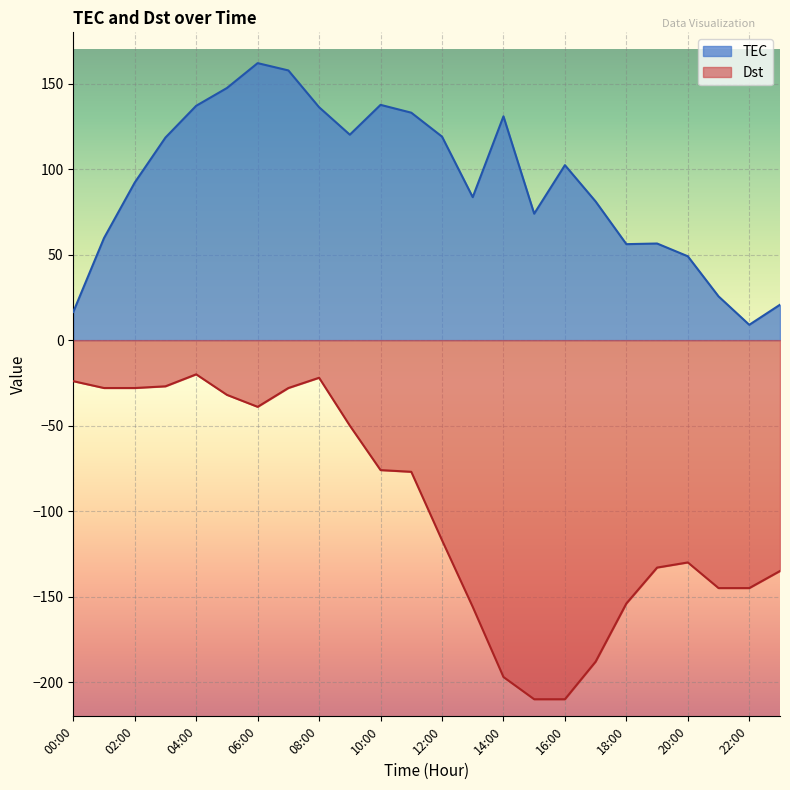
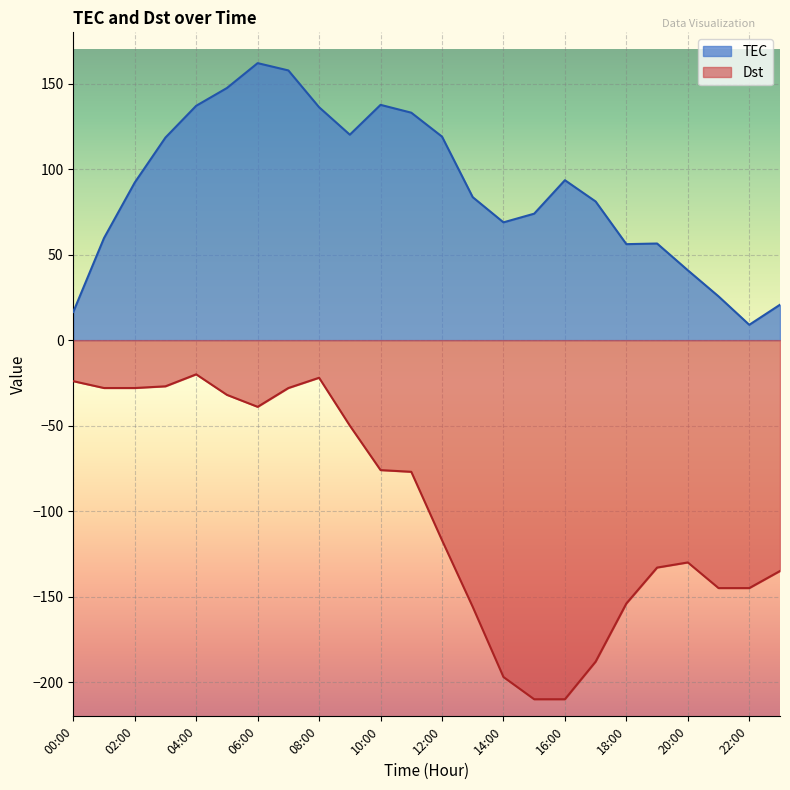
  {
    "TEC": {
      "00:00": 16,
      "02:00": 92,
      "04:00": 137,
      "06:00": 162,
      "08:00": 136,
      "10:00": 138,
      "12:00": 119,
-     "14:00": 131,
-     "16:00": 102,
+     "14:00": 69,
+     "16:00": 94,
      "18:00": 56,
-     "20:00": 49,
+     "20:00": 41,
      "22:00": 9
    }
  }
